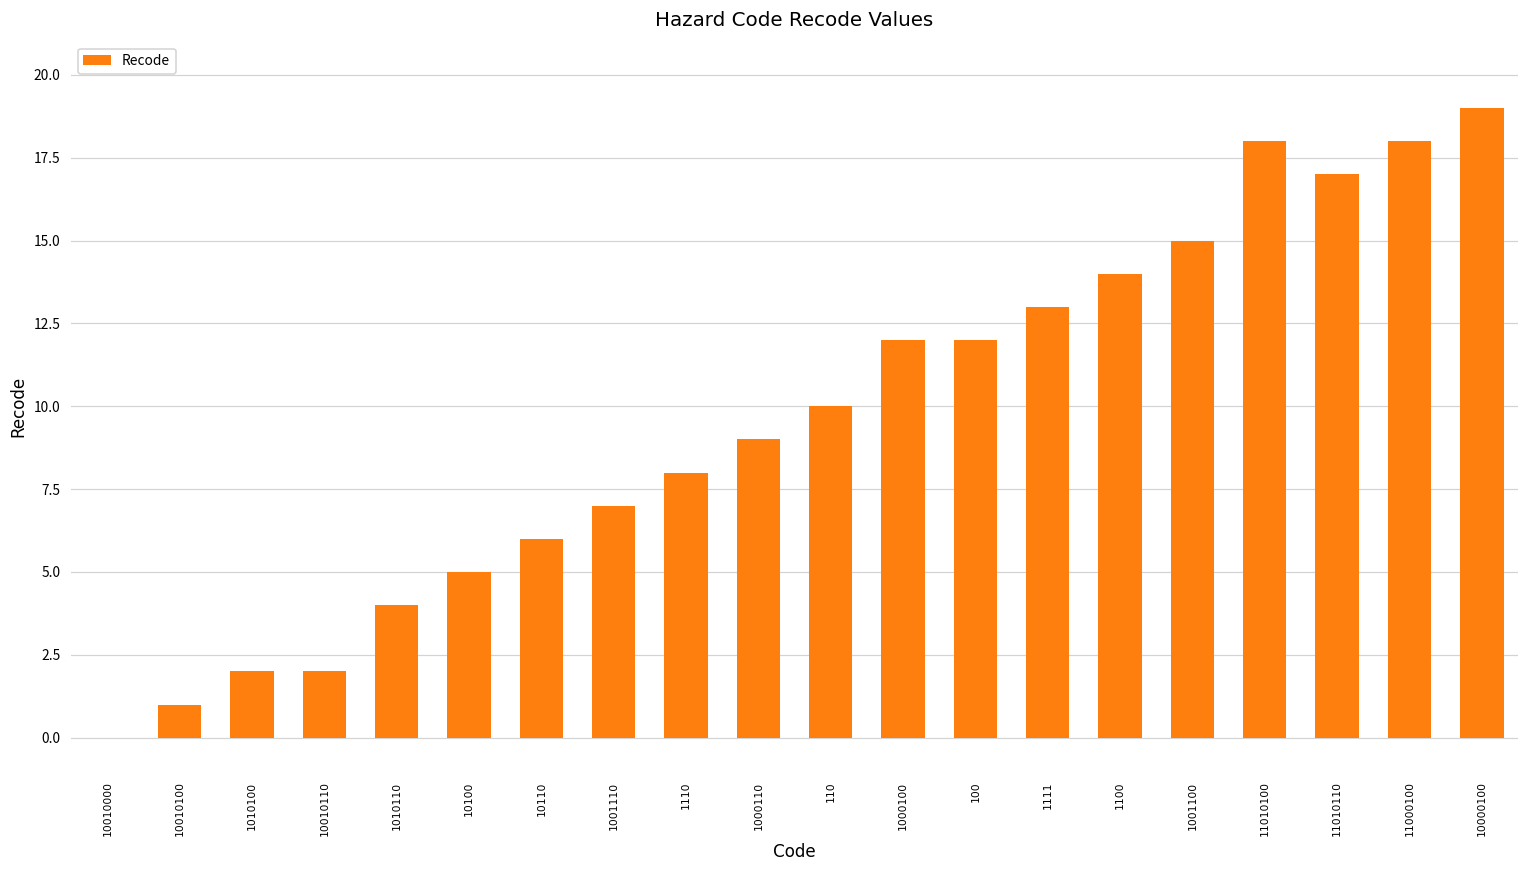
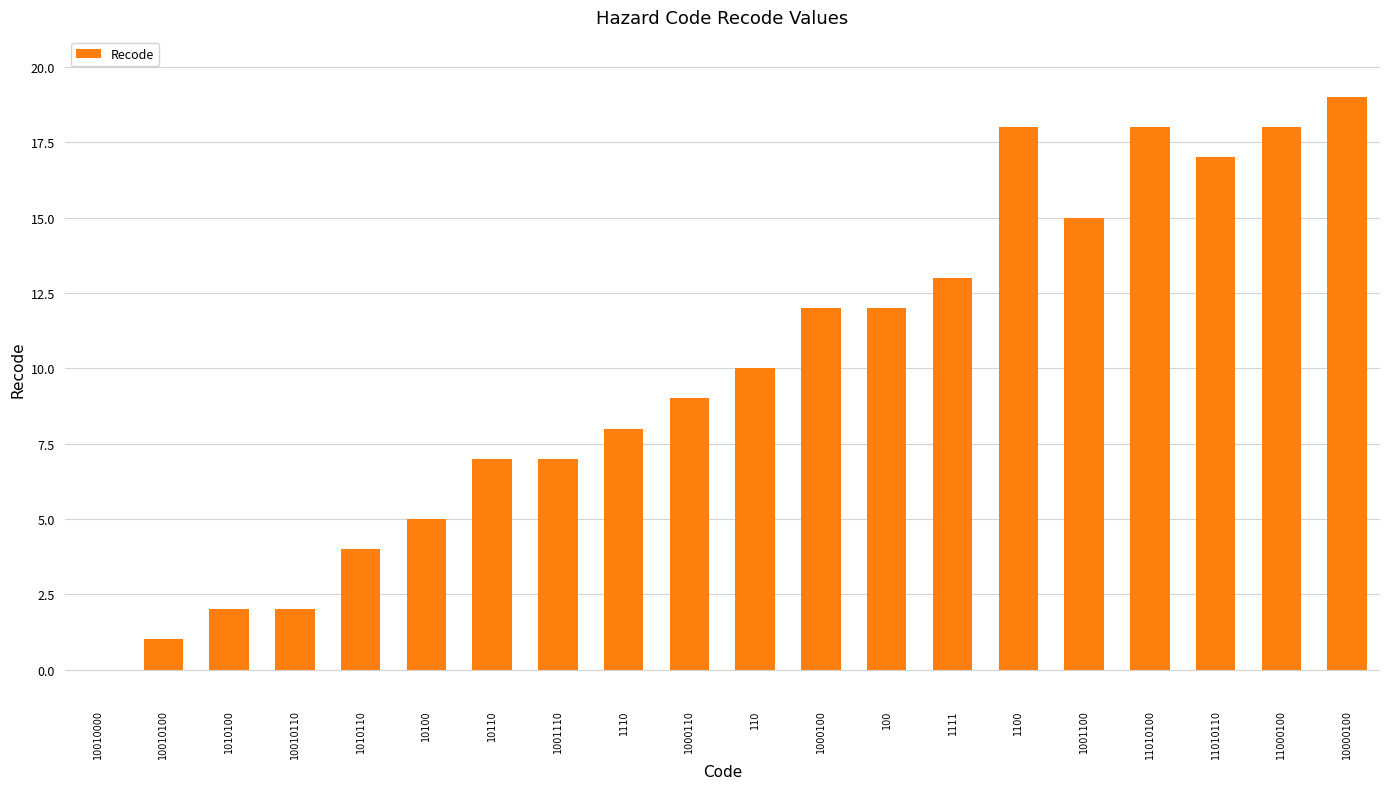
  {
    "10010000": 0,
    "10010100": 1,
    "1010100": 2,
    "10010110": 2,
    "1010110": 4,
    "10100": 5,
-   "10110": 6,
+   "10110": 7,
    "1001110": 7,
    "1110": 8,
    "1000110": 9,
    "110": 10,
    "1000100": 12,
    "100": 12,
    "1111": 13,
-   "1100": 14,
+   "1100": 18,
    "1001100": 15,
    "11010100": 18,
    "11010110": 17,
    "11000100": 18,
    "10000100": 19
  }
